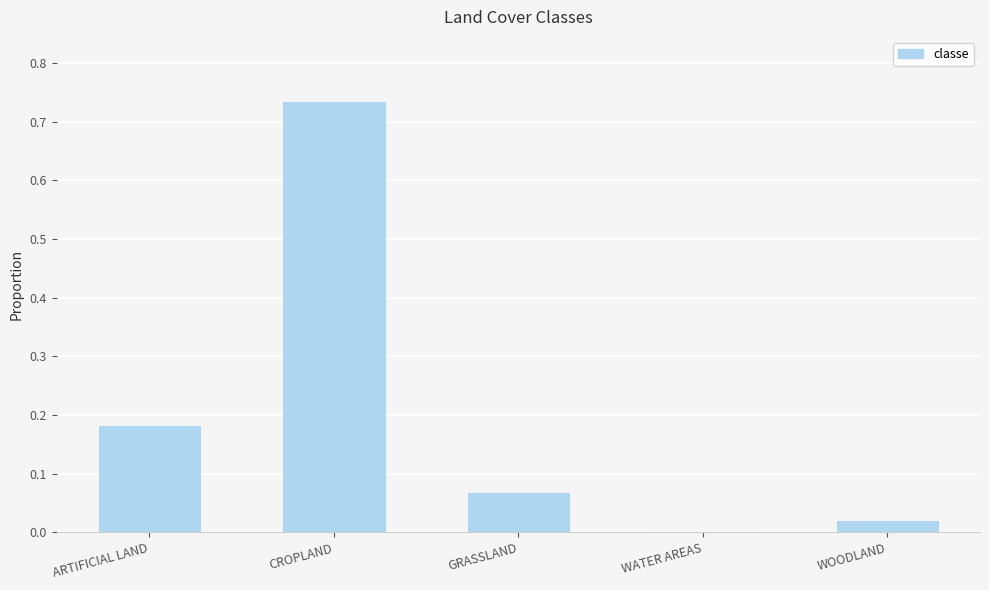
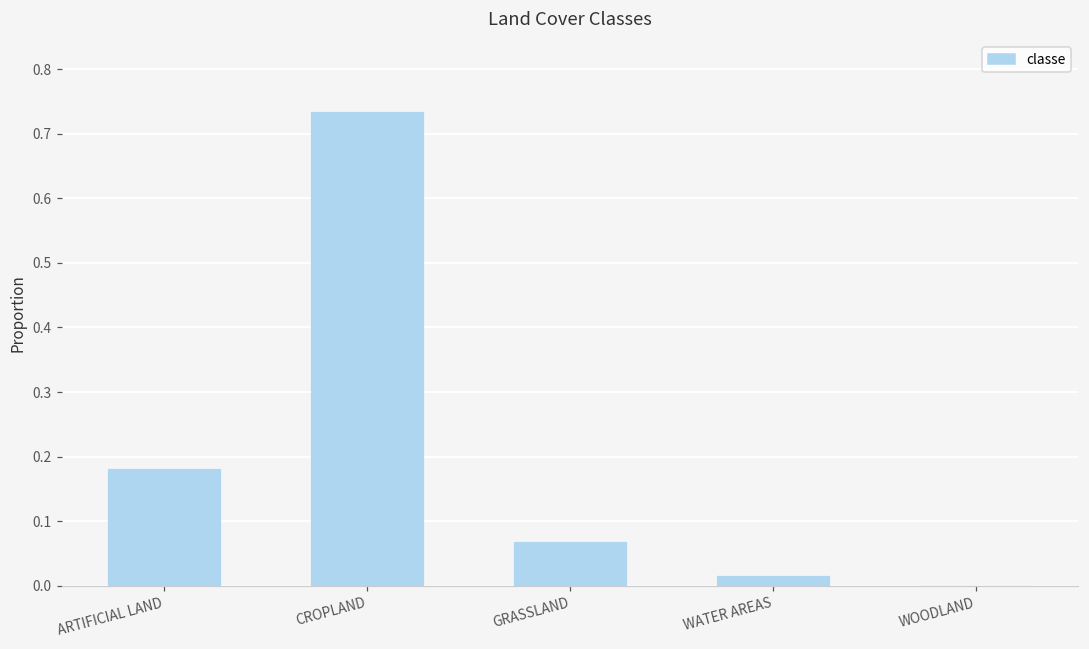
  {
    "ARTIFICIAL LAND": 0.18,
    "CROPLAND": 0.73,
    "GRASSLAND": 0.07,
-   "WATER AREAS": 0.00,
-   "WOODLAND": 0.02
+   "WATER AREAS": 0.01,
+   "WOODLAND": 0.00
  }
